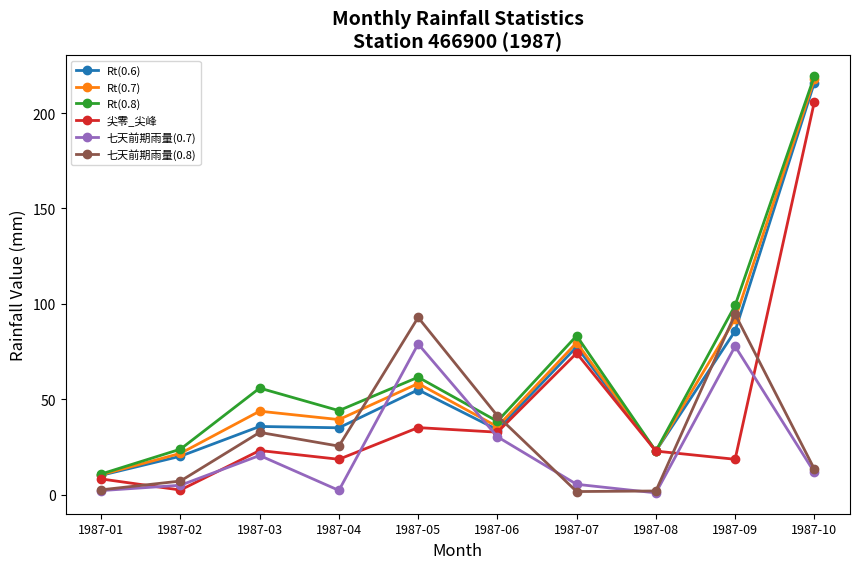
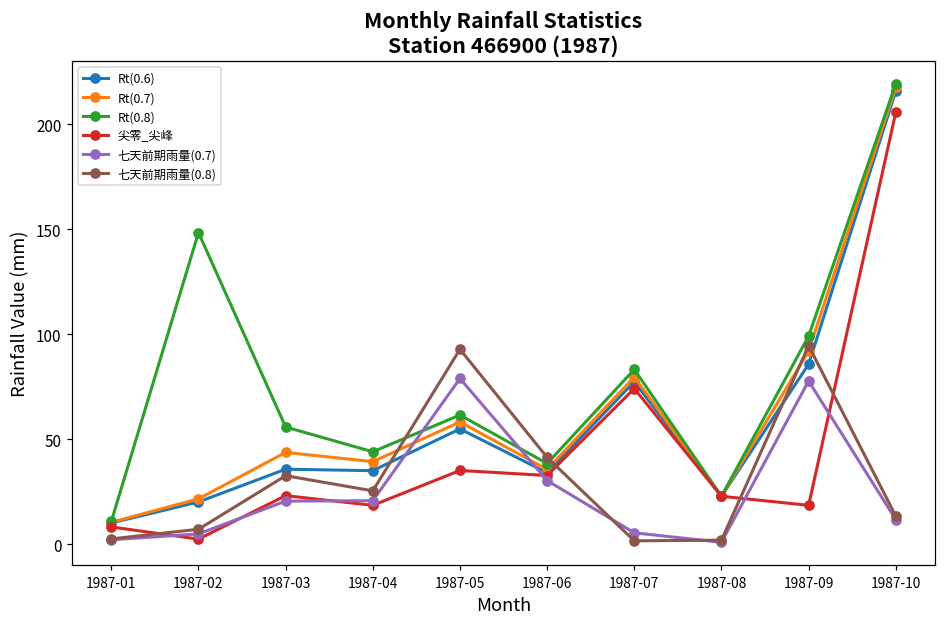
  {
    "Rt(0.6)": {
      "1987-02": 20,
      "1987-03": 36,
      "1987-04": 35,
      "1987-05": 55,
      "1987-07": 78,
      "1987-09": 86,
      "1987-10": 216
    },
    "Rt(0.7)": {
      "1987-02": 22,
      "1987-03": 44,
      "1987-04": 39,
      "1987-05": 58,
      "1987-06": 36,
      "1987-07": 80,
      "1987-09": 92,
      "1987-10": 218
    },
    "Rt(0.8)": {
-     "1987-02": 24,
+     "1987-02": 149,
      "1987-03": 56,
      "1987-04": 44,
      "1987-05": 62,
      "1987-06": 39,
      "1987-07": 83,
      "1987-09": 99,
      "1987-10": 219
    },
    "尖零_尖峰": {
      "1987-01": 8,
      "1987-02": 3,
      "1987-03": 23,
      "1987-04": 19,
      "1987-05": 35,
      "1987-07": 74,
      "1987-09": 19,
      "1987-10": 206
    },
    "七天前期雨量(0.7)": {
      "1987-02": 5,
      "1987-03": 21,
-     "1987-04": 2,
+     "1987-04": 21,
      "1987-05": 79,
      "1987-06": 30,
      "1987-07": 6,
      "1987-09": 78,
      "1987-10": 12
    },
    "七天前期雨量(0.8)": {
      "1987-02": 7,
      "1987-03": 33,
      "1987-04": 26,
      "1987-05": 93,
      "1987-06": 41,
      "1987-07": 2,
      "1987-09": 95,
      "1987-10": 14
    }
  }
